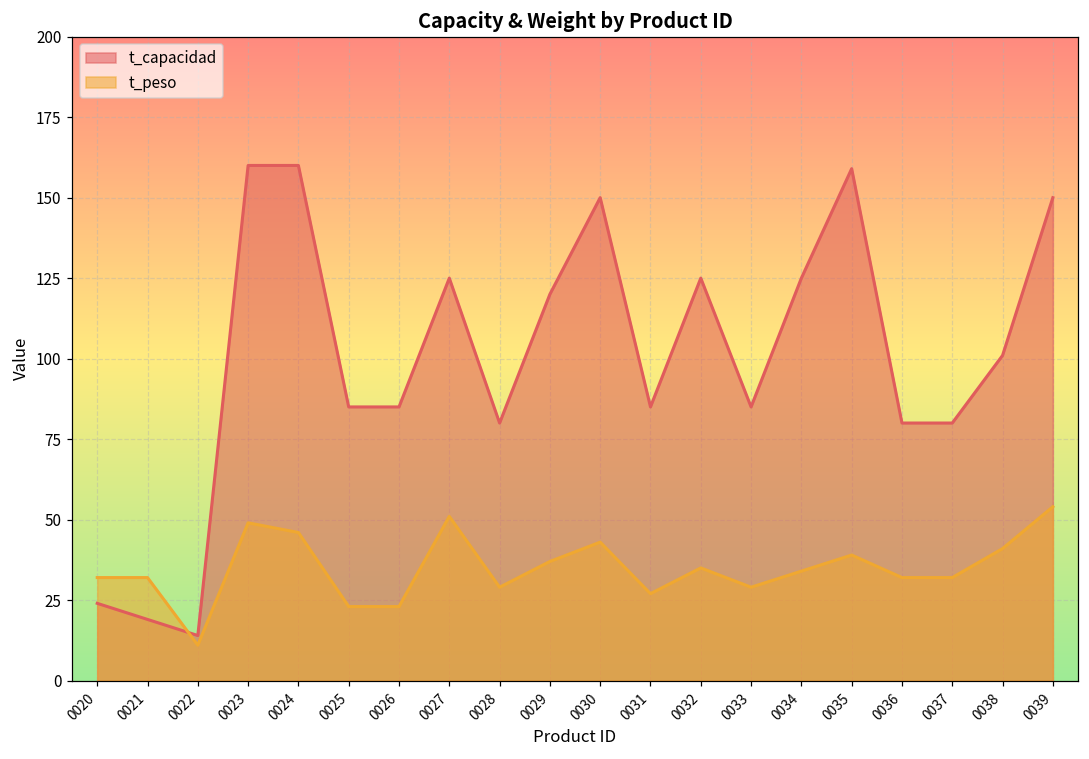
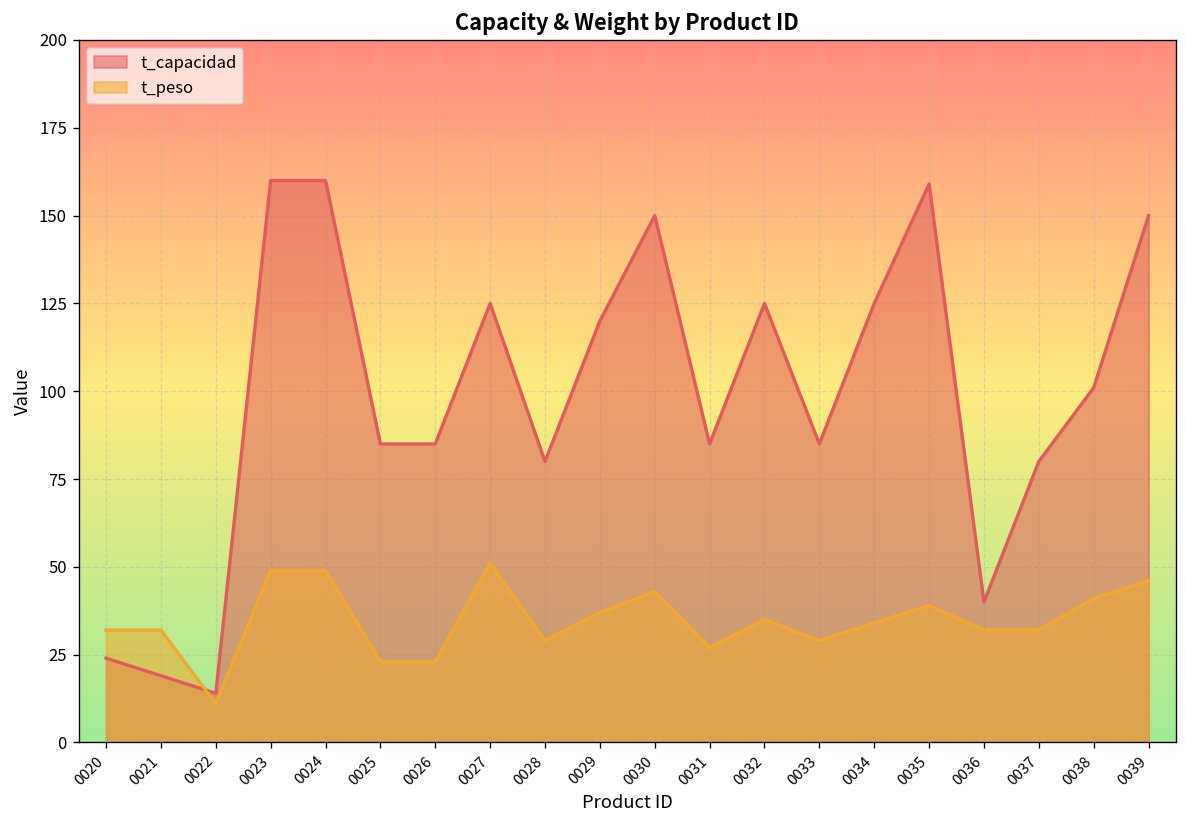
  {
    "t_capacidad": {
      "0020": 24,
      "0021": 19,
      "0022": 14,
      "0023": 160,
      "0024": 160,
      "0025": 85,
      "0026": 85,
      "0027": 125,
      "0028": 80,
      "0029": 120,
      "0030": 150,
      "0031": 85,
      "0032": 125,
      "0033": 85,
      "0034": 125,
      "0035": 159,
-     "0036": 80,
+     "0036": 40,
      "0037": 80,
      "0038": 101,
      "0039": 150
    },
    "t_peso": {
      "0020": 32,
      "0021": 32,
      "0022": 11,
      "0023": 49,
-     "0024": 46,
+     "0024": 49,
      "0025": 23,
      "0026": 23,
      "0027": 51,
      "0028": 29,
      "0029": 37,
      "0030": 43,
      "0031": 27,
      "0032": 35,
      "0033": 29,
      "0034": 34,
      "0035": 39,
      "0036": 32,
      "0037": 32,
      "0038": 41,
-     "0039": 54
+     "0039": 46
    }
  }
